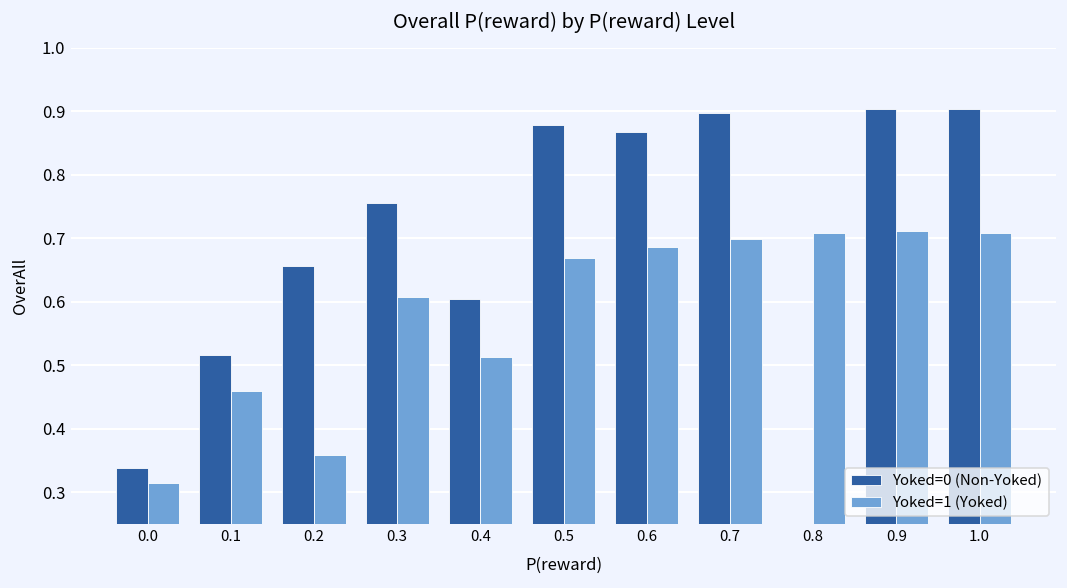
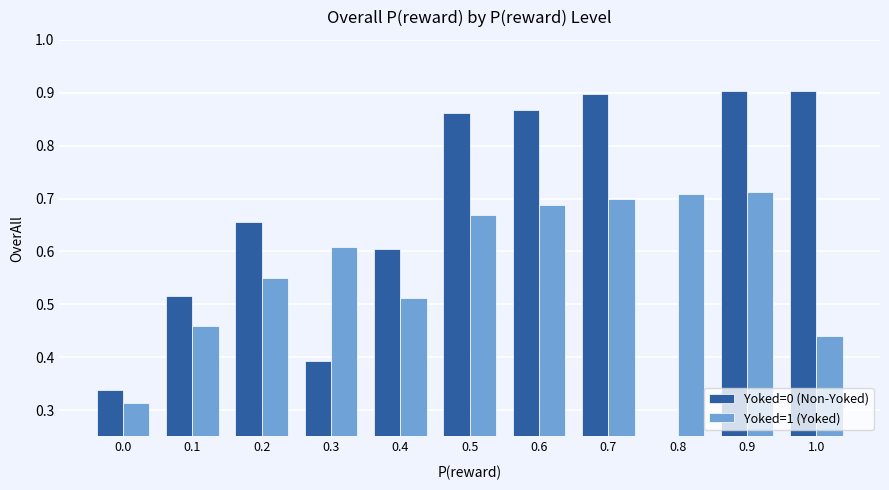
  {
    "Yoked=0 (Non-Yoked)": {
      "0.0": 0.34,
      "0.1": 0.52,
      "0.2": 0.66,
-     "0.3": 0.76,
+     "0.3": 0.39,
      "0.4": 0.60,
-     "0.5": 0.88,
+     "0.5": 0.86,
      "0.6": 0.87,
      "0.7": 0.90,
      "0.9": 0.90,
      "1.0": 0.90
    },
    "Yoked=1 (Yoked)": {
      "0.0": 0.31,
      "0.1": 0.46,
-     "0.2": 0.36,
+     "0.2": 0.55,
      "0.3": 0.61,
      "0.4": 0.51,
      "0.5": 0.67,
      "0.6": 0.69,
      "0.7": 0.70,
      "0.8": 0.71,
      "0.9": 0.71,
-     "1.0": 0.71
+     "1.0": 0.44
    }
  }
